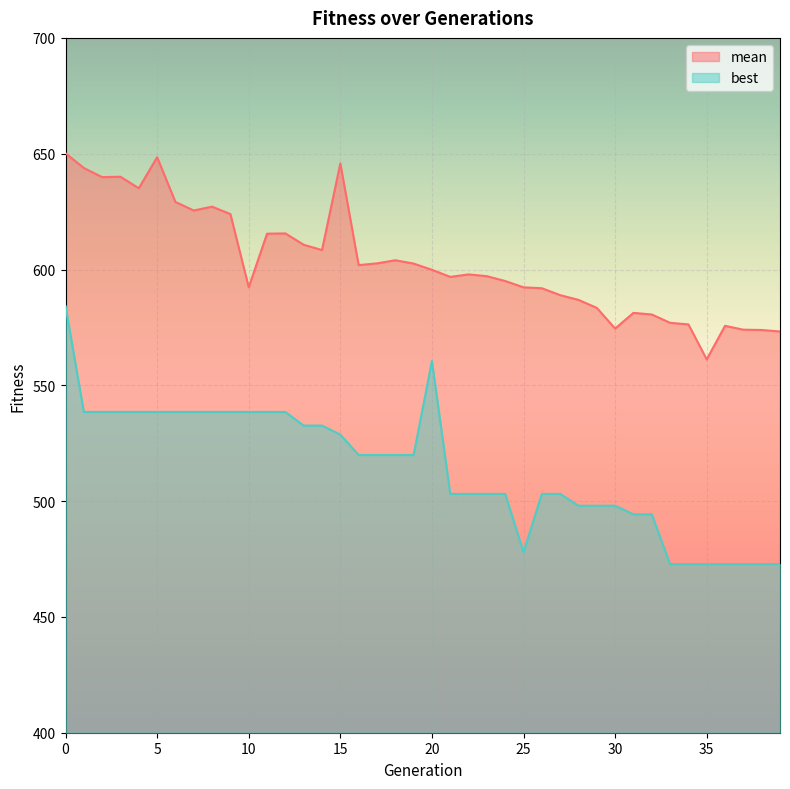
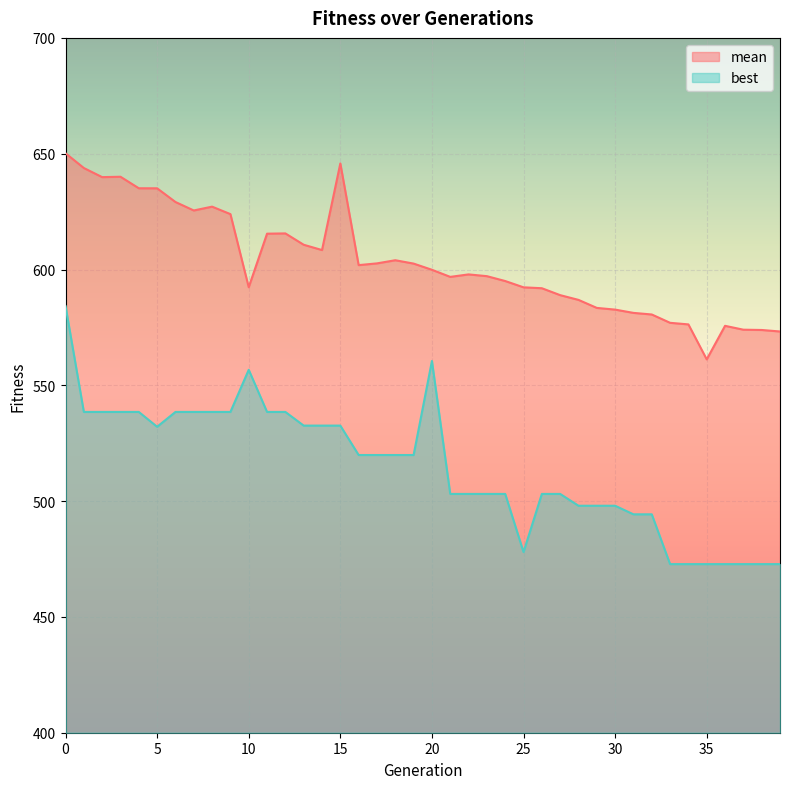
  {
    "mean": {
      "0": 650,
-     "5": 648,
+     "5": 635,
      "10": 592,
      "15": 646,
      "20": 600,
      "25": 592,
-     "30": 574,
+     "30": 583,
      "35": 561
    },
    "best": {
      "0": 584,
-     "5": 539,
-     "10": 539,
-     "15": 529,
+     "5": 532,
+     "10": 557,
+     "15": 533,
      "20": 561,
      "25": 478,
      "30": 498,
      "35": 473
    }
  }
